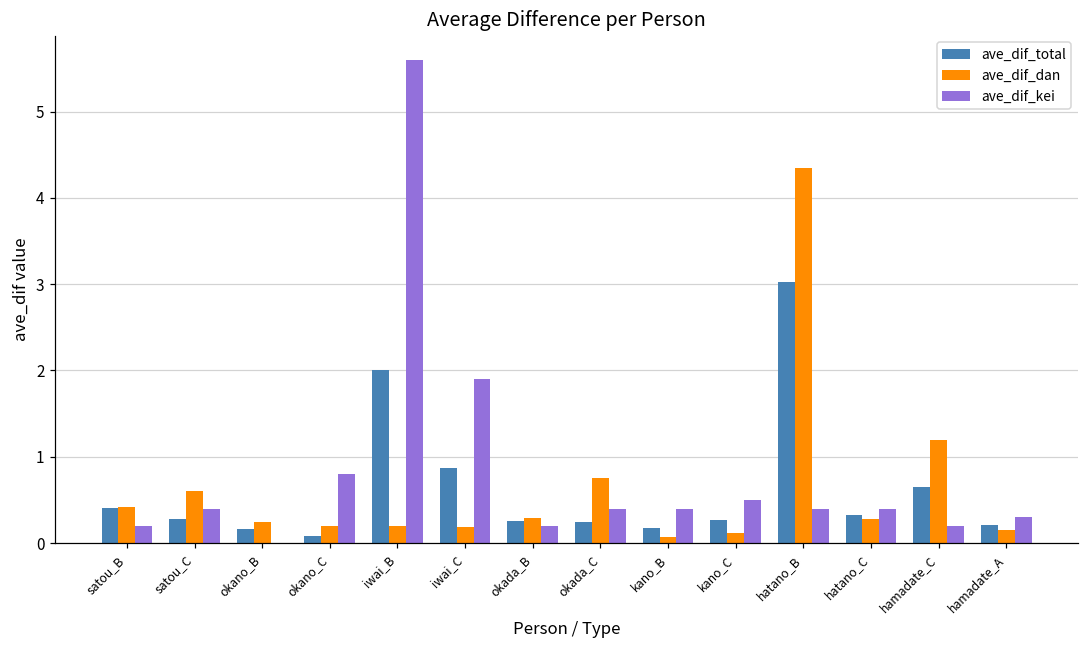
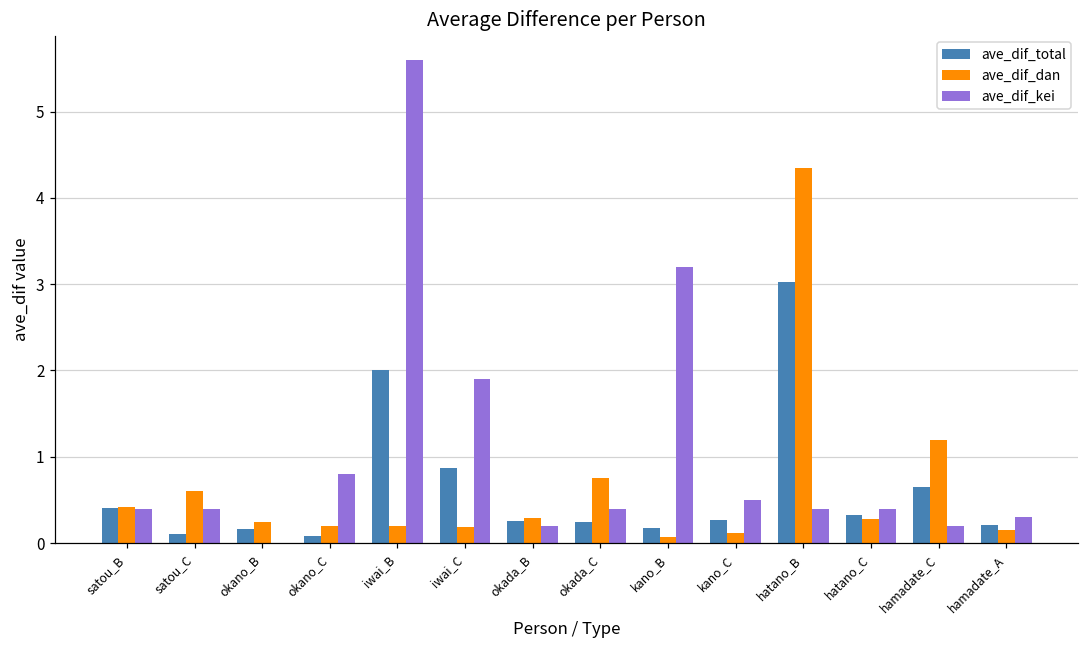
  {
    "ave_dif_total": {
      "satou_B": 0.4,
-     "satou_C": 0.3,
+     "satou_C": 0.1,
      "okano_B": 0.2,
      "okano_C": 0.1,
      "iwai_B": 2.0,
      "iwai_C": 0.9,
      "okada_B": 0.3,
      "okada_C": 0.2,
      "kano_B": 0.2,
      "kano_C": 0.3,
      "hatano_B": 3.0,
      "hatano_C": 0.3,
      "hamadate_C": 0.7,
      "hamadate_A": 0.2
    },
    "ave_dif_dan": {
      "satou_B": 0.4,
      "satou_C": 0.6,
      "okano_B": 0.2,
      "okano_C": 0.2,
      "iwai_B": 0.2,
      "iwai_C": 0.2,
      "okada_B": 0.3,
      "okada_C": 0.8,
      "kano_B": 0.1,
      "kano_C": 0.1,
      "hatano_B": 4.3,
      "hatano_C": 0.3,
      "hamadate_C": 1.2,
      "hamadate_A": 0.2
    },
    "ave_dif_kei": {
-     "satou_B": 0.2,
+     "satou_B": 0.4,
      "satou_C": 0.4,
      "okano_B": 0.0,
      "okano_C": 0.8,
      "iwai_B": 5.6,
      "iwai_C": 1.9,
      "okada_B": 0.2,
      "okada_C": 0.4,
-     "kano_B": 0.4,
+     "kano_B": 3.2,
      "kano_C": 0.5,
      "hatano_B": 0.4,
      "hatano_C": 0.4,
      "hamadate_C": 0.2,
      "hamadate_A": 0.3
    }
  }
